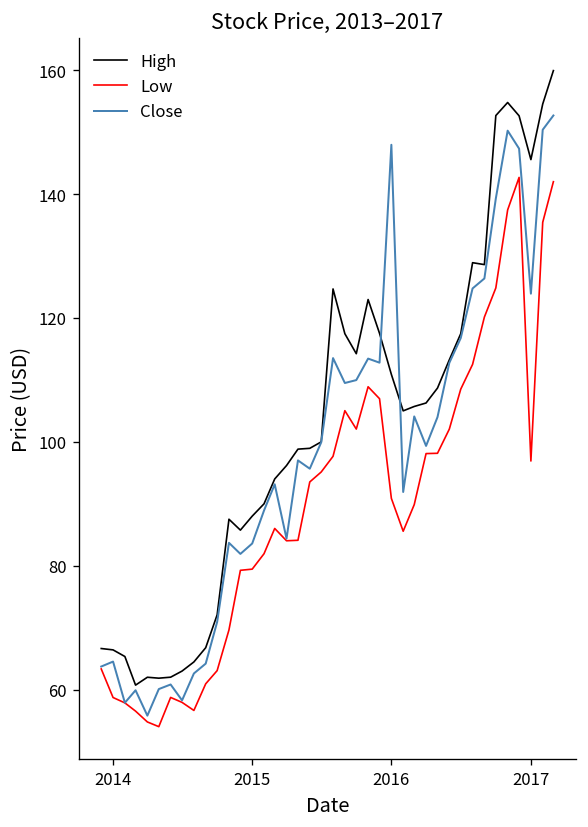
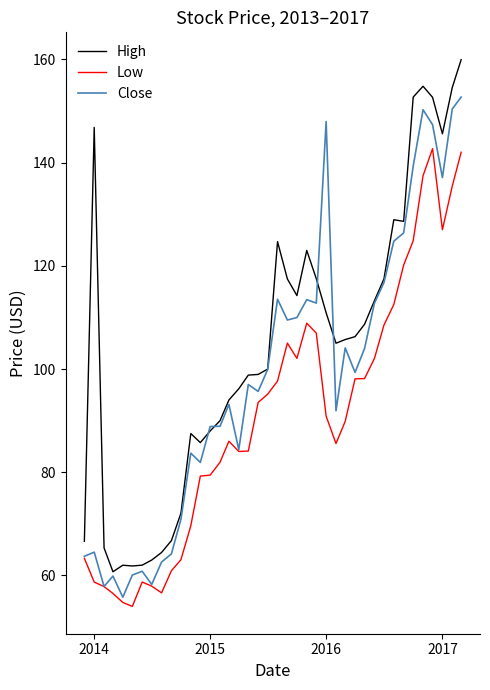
  {
    "High": {
-     "2014": 66,
+     "2014": 147,
      "2015": 88,
      "2016": 111,
      "2017": 146
    },
    "Low": {
      "2014": 59,
      "2015": 79,
      "2016": 91,
-     "2017": 97
+     "2017": 127
    },
    "Close": {
      "2014": 65,
-     "2015": 84,
+     "2015": 89,
      "2016": 148,
-     "2017": 124
+     "2017": 137
    }
  }
